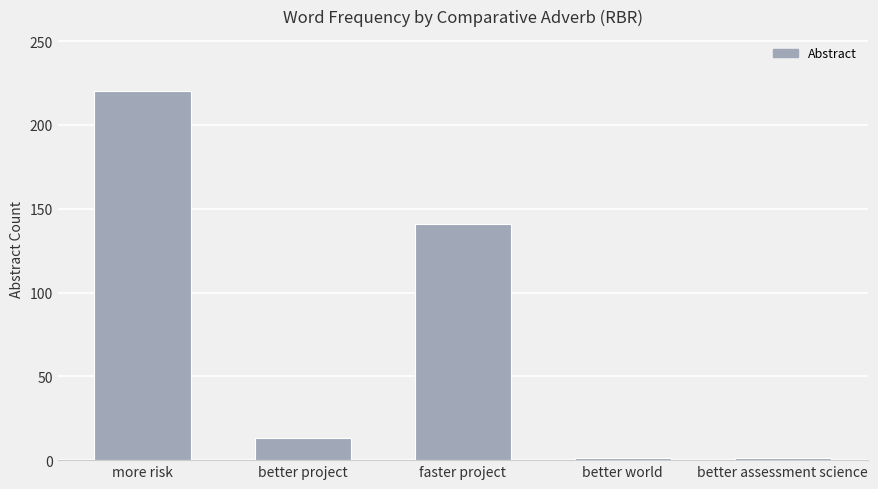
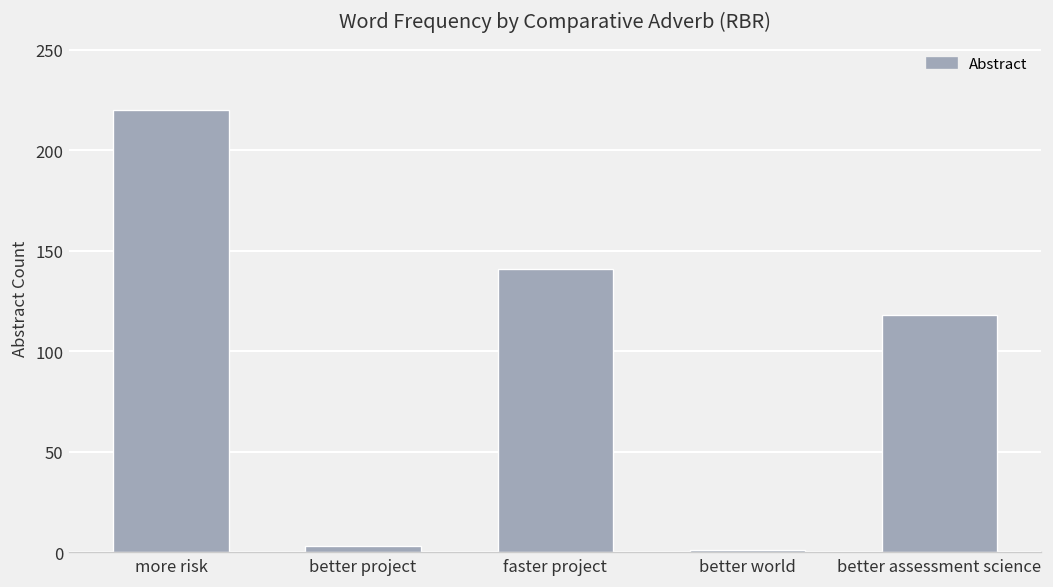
  {
    "more risk": 220,
-   "better project": 13,
+   "better project": 3,
    "faster project": 141,
-   "better assessment science": 1
+   "better assessment science": 118
  }
